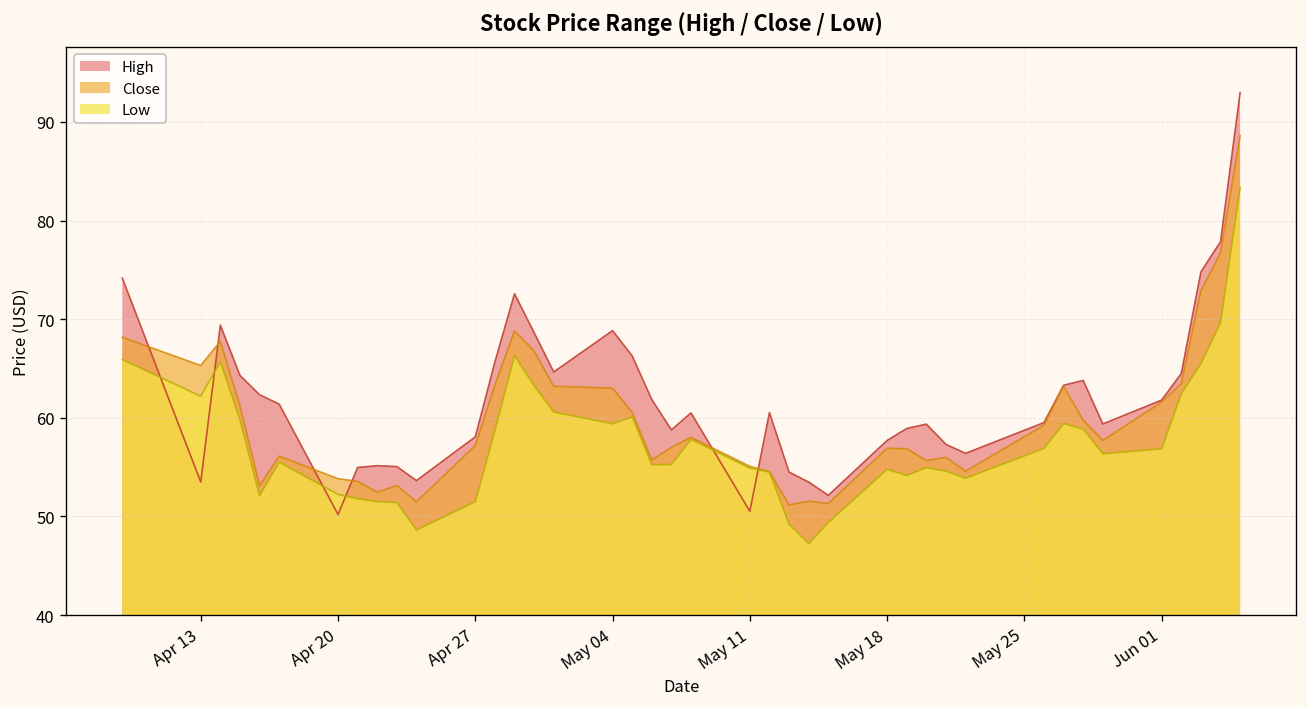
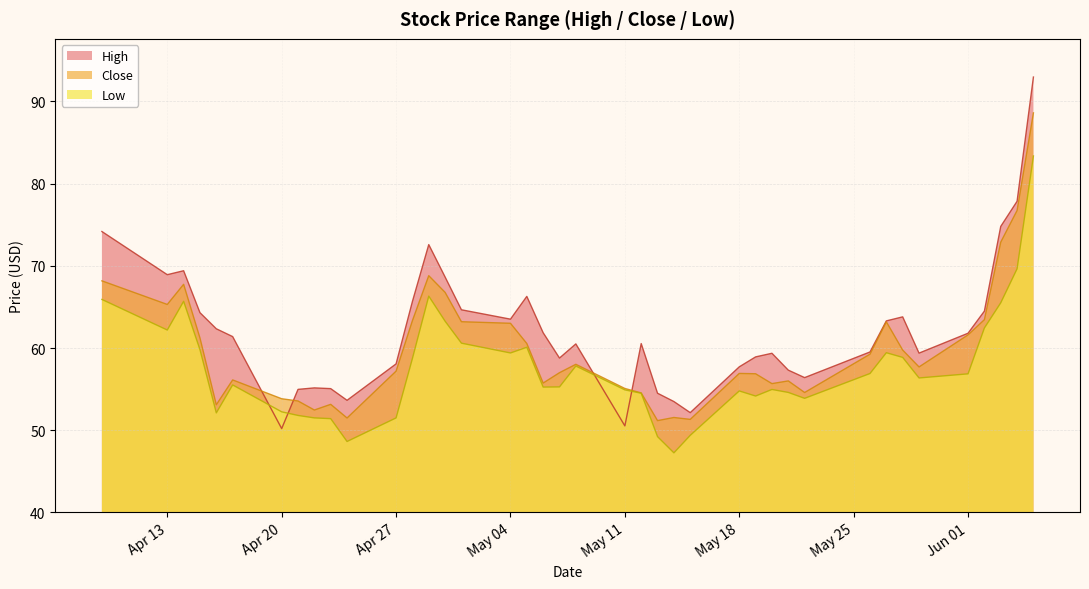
  {
    "High": {
-     "Apr 13": 53,
+     "Apr 13": 69,
      "Apr 20": 50,
      "Apr 27": 58,
-     "May 04": 69,
+     "May 04": 64,
      "May 11": 51,
      "May 18": 58
    }
  }
